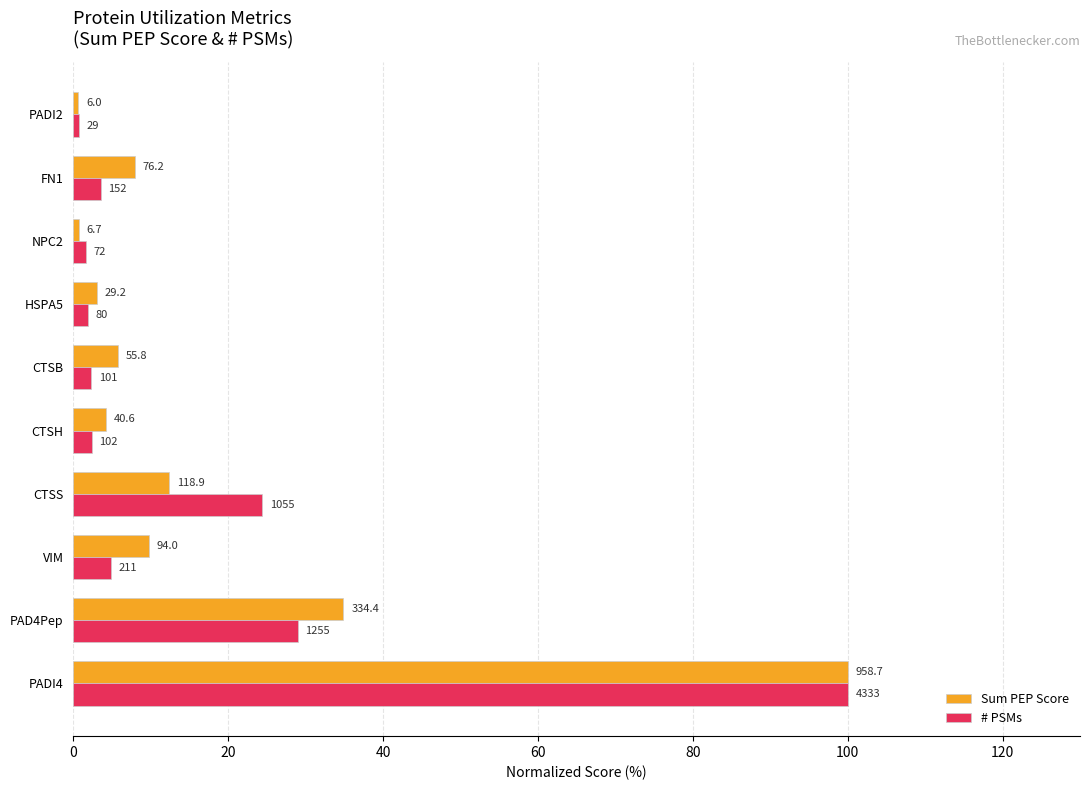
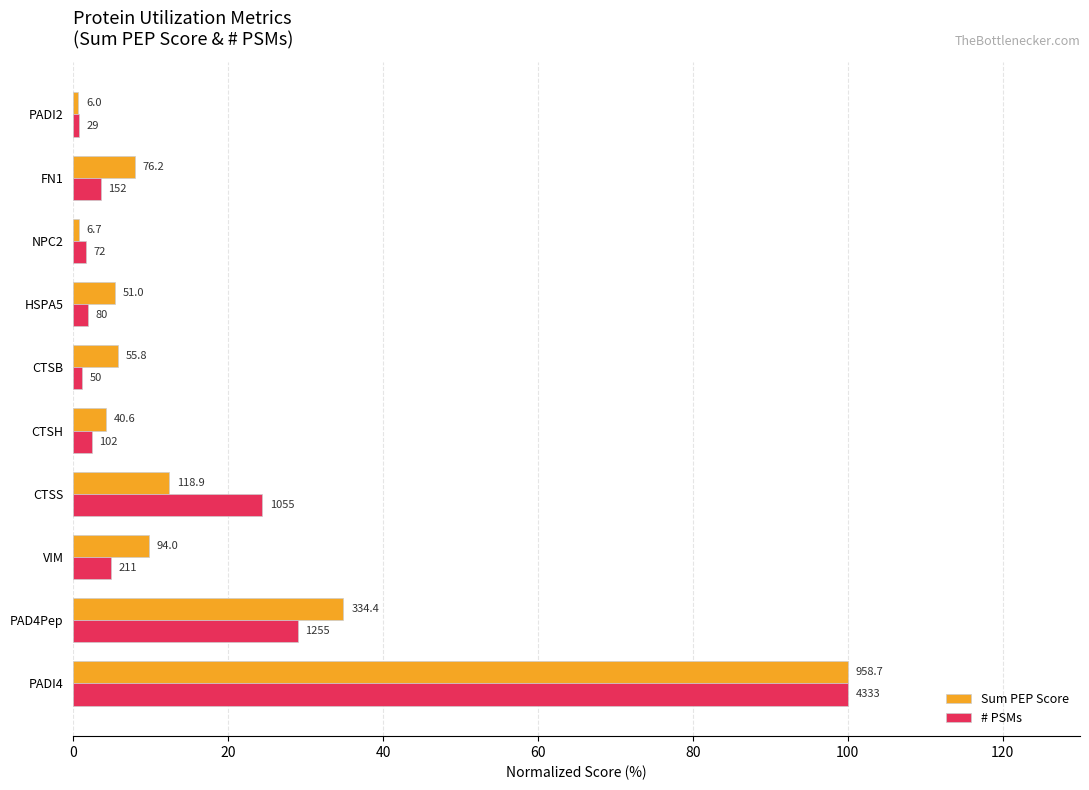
  {
    "Sum PEP Score": {
-     "HSPA5": 29.2
+     "HSPA5": 51.0
    },
    "# PSMs": {
-     "CTSB": 101
+     "CTSB": 50
    }
  }
